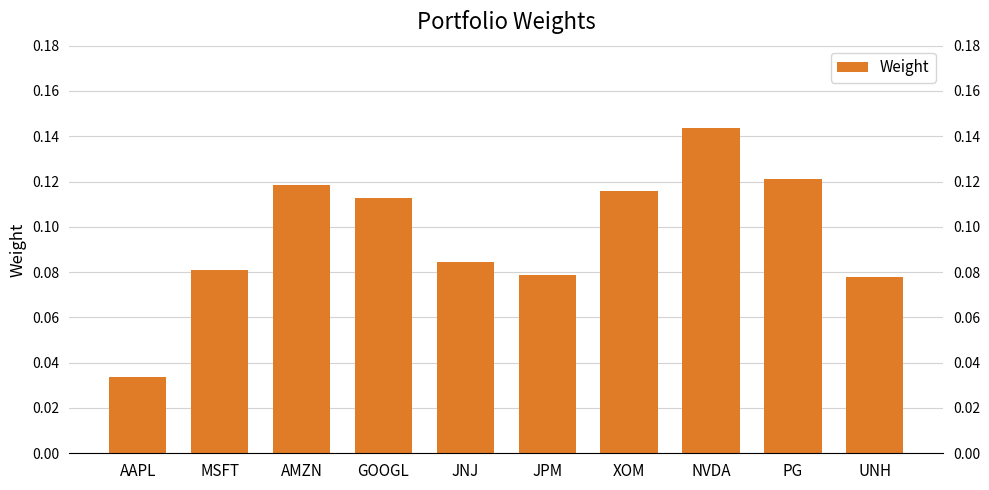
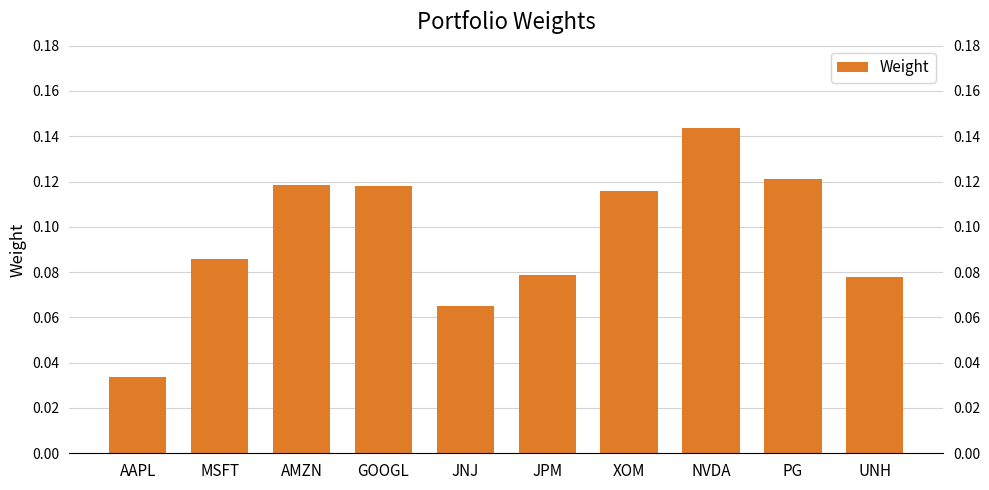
  {
    "AAPL": 0.034,
-   "MSFT": 0.081,
+   "MSFT": 0.086,
    "AMZN": 0.118,
-   "GOOGL": 0.113,
-   "JNJ": 0.085,
+   "GOOGL": 0.118,
+   "JNJ": 0.065,
    "JPM": 0.079,
    "XOM": 0.116,
    "NVDA": 0.143,
    "PG": 0.121,
    "UNH": 0.078
  }
